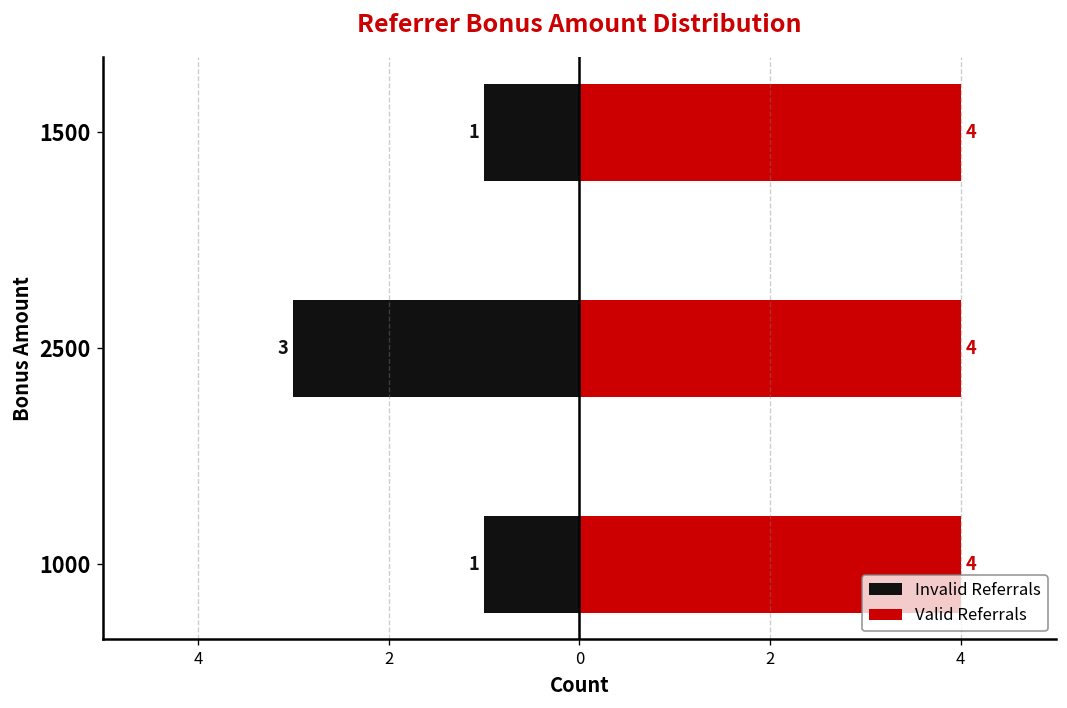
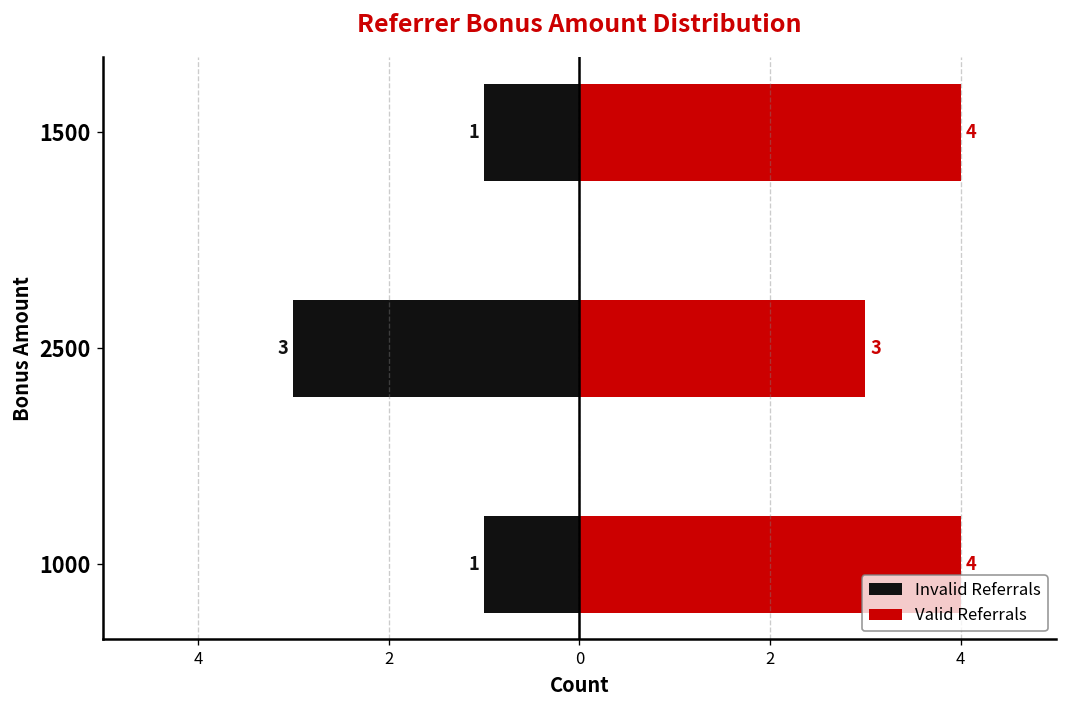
  {
    "Valid Referrals": {
      "1500": 4,
-     "2500": 4,
+     "2500": 3,
      "1000": 4
    }
  }
